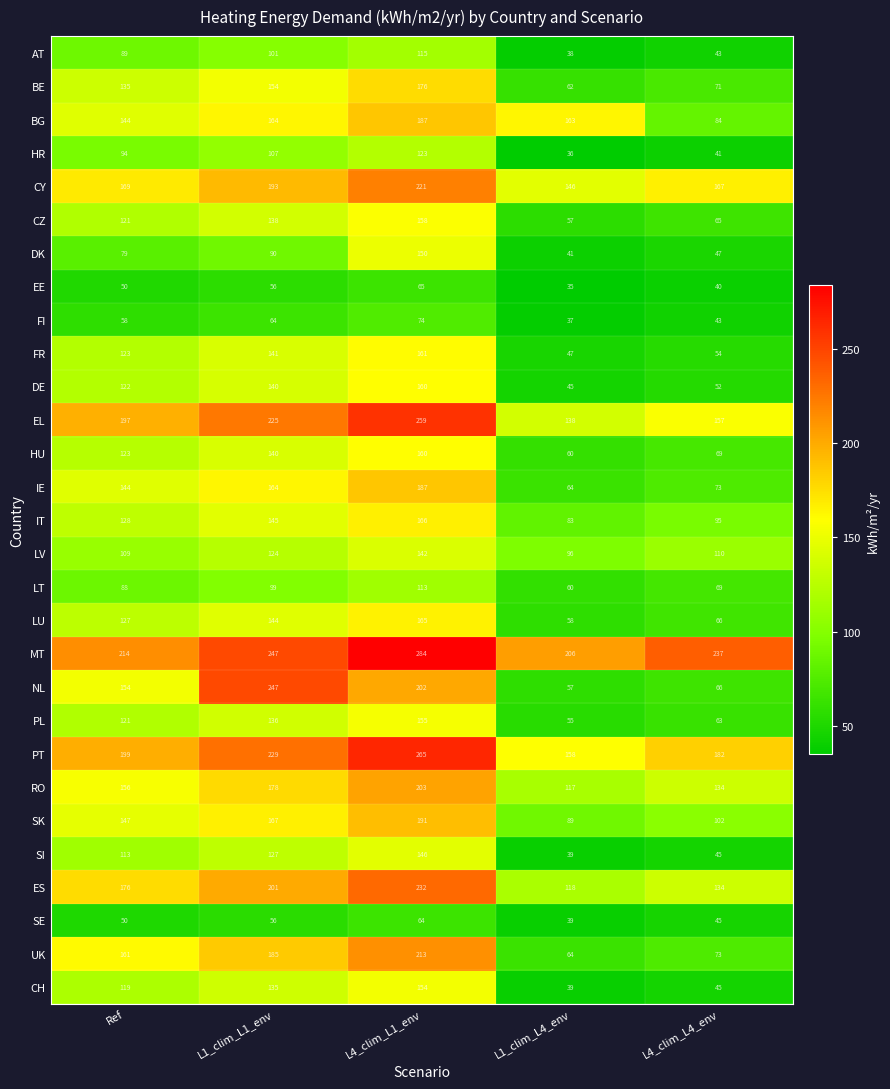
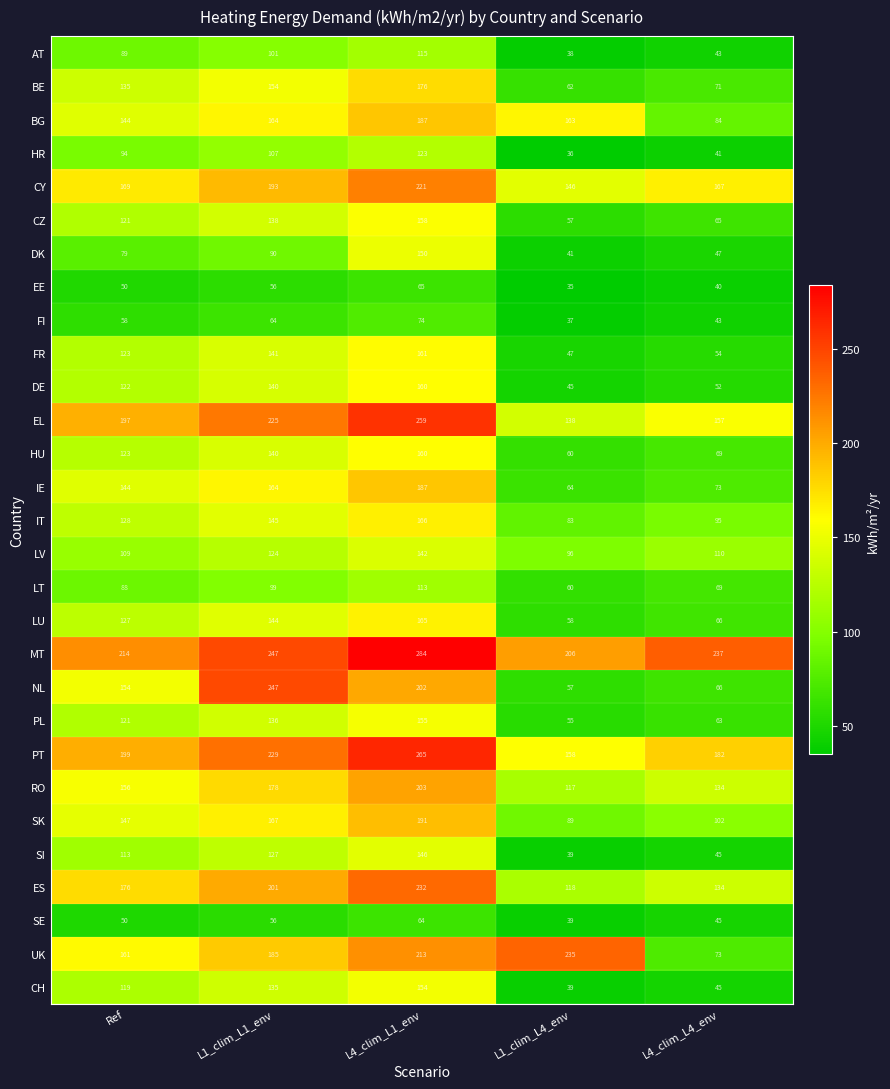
  {
    "AT": {
      "Ref": 89,
      "L1_clim_L1_env": 101,
      "L4_clim_L1_env": 115,
      "L1_clim_L4_env": 38,
      "L4_clim_L4_env": 43
    },
    "BE": {
      "Ref": 135,
      "L1_clim_L1_env": 154,
      "L4_clim_L1_env": 176,
      "L1_clim_L4_env": 62,
      "L4_clim_L4_env": 71
    },
    "BG": {
      "Ref": 144,
      "L1_clim_L1_env": 164,
      "L4_clim_L1_env": 187,
      "L1_clim_L4_env": 163,
      "L4_clim_L4_env": 84
    },
    "HR": {
      "Ref": 94,
      "L1_clim_L1_env": 107,
      "L4_clim_L1_env": 123,
      "L1_clim_L4_env": 36,
      "L4_clim_L4_env": 41
    },
    "CY": {
      "Ref": 169,
      "L1_clim_L1_env": 193,
      "L4_clim_L1_env": 221,
      "L1_clim_L4_env": 146,
      "L4_clim_L4_env": 167
    },
    "CZ": {
      "Ref": 121,
      "L1_clim_L1_env": 138,
      "L4_clim_L1_env": 158,
      "L1_clim_L4_env": 57,
      "L4_clim_L4_env": 65
    },
    "DK": {
      "Ref": 79,
      "L1_clim_L1_env": 90,
      "L4_clim_L1_env": 150,
      "L1_clim_L4_env": 41,
      "L4_clim_L4_env": 47
    },
    "EE": {
      "Ref": 50,
      "L1_clim_L1_env": 56,
      "L4_clim_L1_env": 65,
      "L1_clim_L4_env": 35,
      "L4_clim_L4_env": 40
    },
    "FI": {
      "Ref": 58,
      "L1_clim_L1_env": 64,
      "L4_clim_L1_env": 74,
      "L1_clim_L4_env": 37,
      "L4_clim_L4_env": 43
    },
    "FR": {
      "Ref": 123,
      "L1_clim_L1_env": 141,
      "L4_clim_L1_env": 161,
      "L1_clim_L4_env": 47,
      "L4_clim_L4_env": 54
    },
    "DE": {
      "Ref": 122,
      "L1_clim_L1_env": 140,
      "L4_clim_L1_env": 160,
      "L1_clim_L4_env": 45,
      "L4_clim_L4_env": 52
    },
    "EL": {
      "Ref": 197,
      "L1_clim_L1_env": 225,
      "L4_clim_L1_env": 259,
      "L1_clim_L4_env": 138,
      "L4_clim_L4_env": 157
    },
    "HU": {
      "Ref": 123,
      "L1_clim_L1_env": 140,
      "L4_clim_L1_env": 160,
      "L1_clim_L4_env": 60,
      "L4_clim_L4_env": 69
    },
    "IE": {
      "Ref": 144,
      "L1_clim_L1_env": 164,
      "L4_clim_L1_env": 187,
      "L1_clim_L4_env": 64,
      "L4_clim_L4_env": 73
    },
    "IT": {
      "Ref": 128,
      "L1_clim_L1_env": 145,
      "L4_clim_L1_env": 166,
      "L1_clim_L4_env": 83,
      "L4_clim_L4_env": 95
    },
    "LV": {
      "Ref": 109,
      "L1_clim_L1_env": 124,
      "L4_clim_L1_env": 142,
      "L1_clim_L4_env": 96,
      "L4_clim_L4_env": 110
    },
    "LT": {
      "Ref": 88,
      "L1_clim_L1_env": 99,
      "L4_clim_L1_env": 113,
      "L1_clim_L4_env": 60,
      "L4_clim_L4_env": 69
    },
    "LU": {
      "Ref": 127,
      "L1_clim_L1_env": 144,
      "L4_clim_L1_env": 165,
      "L1_clim_L4_env": 58,
      "L4_clim_L4_env": 66
    },
    "MT": {
      "Ref": 214,
      "L1_clim_L1_env": 247,
      "L4_clim_L1_env": 284,
      "L1_clim_L4_env": 206,
      "L4_clim_L4_env": 237
    },
    "NL": {
      "Ref": 154,
      "L1_clim_L1_env": 247,
      "L4_clim_L1_env": 202,
      "L1_clim_L4_env": 57,
      "L4_clim_L4_env": 66
    },
    "PL": {
      "Ref": 121,
      "L1_clim_L1_env": 136,
      "L4_clim_L1_env": 155,
      "L1_clim_L4_env": 55,
      "L4_clim_L4_env": 63
    },
    "PT": {
      "Ref": 199,
      "L1_clim_L1_env": 229,
      "L4_clim_L1_env": 265,
      "L1_clim_L4_env": 158,
      "L4_clim_L4_env": 182
    },
    "RO": {
      "Ref": 156,
      "L1_clim_L1_env": 178,
      "L4_clim_L1_env": 203,
      "L1_clim_L4_env": 117,
      "L4_clim_L4_env": 134
    },
    "SK": {
      "Ref": 147,
      "L1_clim_L1_env": 167,
      "L4_clim_L1_env": 191,
      "L1_clim_L4_env": 89,
      "L4_clim_L4_env": 102
    },
    "SI": {
      "Ref": 113,
      "L1_clim_L1_env": 127,
      "L4_clim_L1_env": 146,
      "L1_clim_L4_env": 39,
      "L4_clim_L4_env": 45
    },
    "ES": {
      "Ref": 176,
      "L1_clim_L1_env": 201,
      "L4_clim_L1_env": 232,
      "L1_clim_L4_env": 118,
      "L4_clim_L4_env": 134
    },
    "SE": {
      "Ref": 50,
      "L1_clim_L1_env": 56,
      "L4_clim_L1_env": 64,
      "L1_clim_L4_env": 39,
      "L4_clim_L4_env": 45
    },
    "UK": {
      "Ref": 161,
      "L1_clim_L1_env": 185,
      "L4_clim_L1_env": 213,
-     "L1_clim_L4_env": 64,
+     "L1_clim_L4_env": 235,
      "L4_clim_L4_env": 73
    },
    "CH": {
      "Ref": 119,
      "L1_clim_L1_env": 135,
      "L4_clim_L1_env": 154,
      "L1_clim_L4_env": 39,
      "L4_clim_L4_env": 45
    }
  }
